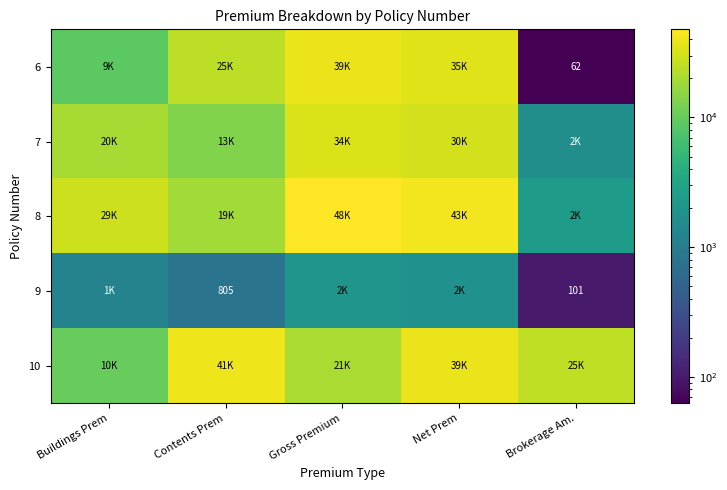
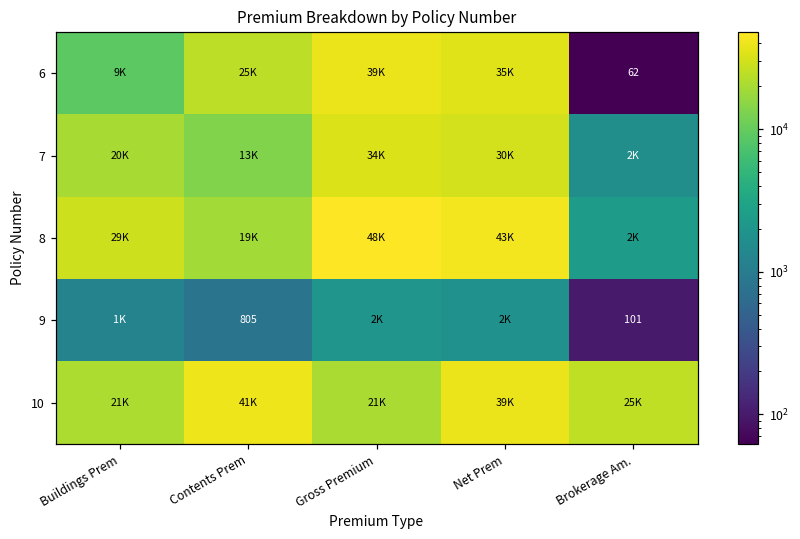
  {
    "6": {
      "Buildings Prem": "9K",
      "Contents Prem": "25K",
      "Gross Premium": "39K",
      "Net Prem": "35K",
      "Brokerage Am.": "62"
    },
    "7": {
      "Buildings Prem": "20K",
      "Contents Prem": "13K",
      "Gross Premium": "34K",
      "Net Prem": "30K",
      "Brokerage Am.": "2K"
    },
    "8": {
      "Buildings Prem": "29K",
      "Contents Prem": "19K",
      "Gross Premium": "48K",
      "Net Prem": "43K",
      "Brokerage Am.": "2K"
    },
    "9": {
      "Buildings Prem": "1K",
      "Contents Prem": "805",
      "Gross Premium": "2K",
      "Net Prem": "2K",
      "Brokerage Am.": "101"
    },
    "10": {
-     "Buildings Prem": "10K",
+     "Buildings Prem": "21K",
      "Contents Prem": "41K",
      "Gross Premium": "21K",
      "Net Prem": "39K",
      "Brokerage Am.": "25K"
    }
  }
